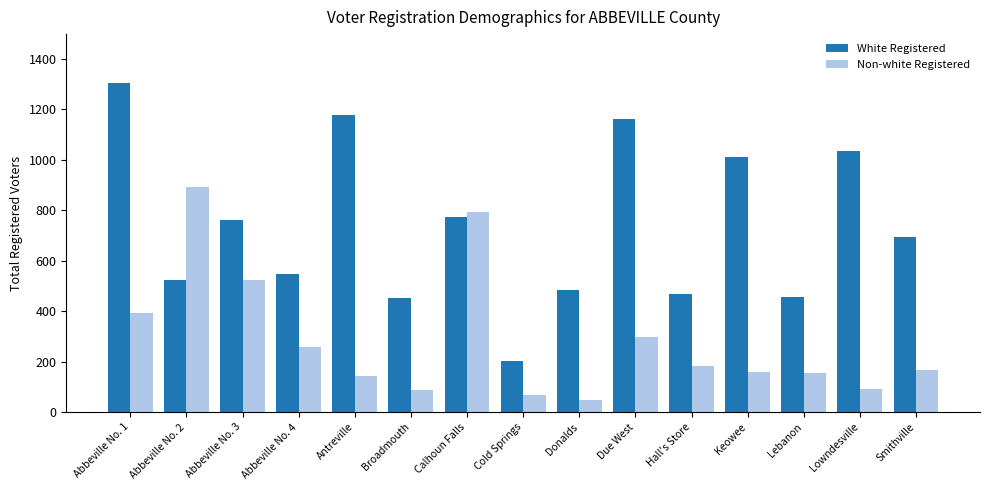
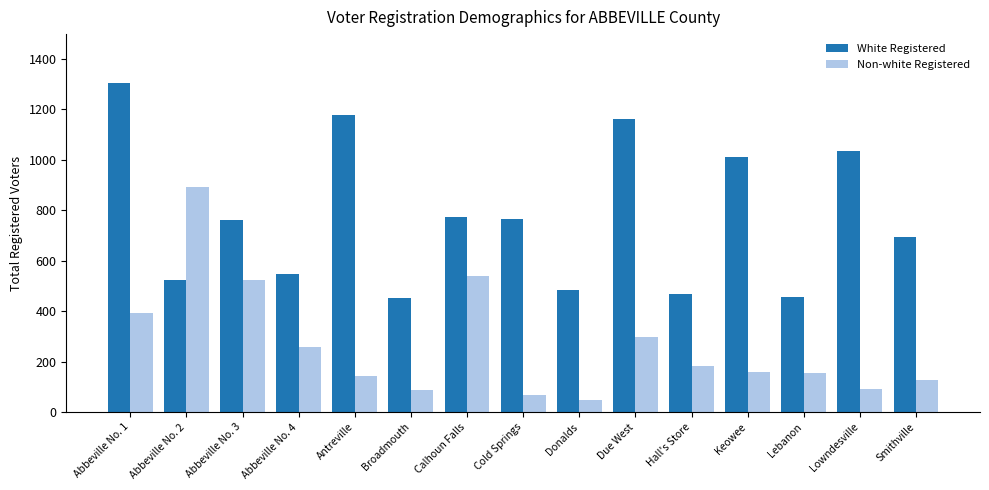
  {
    "White Registered": {
      "Abbeville No. 1": 1300,
      "Abbeville No. 2": 520,
      "Abbeville No. 3": 760,
      "Abbeville No. 4": 550,
      "Antreville": 1180,
      "Broadmouth": 450,
      "Calhoun Falls": 770,
-     "Cold Springs": 200,
+     "Cold Springs": 770,
      "Donalds": 480,
      "Due West": 1160,
      "Hall's Store": 470,
      "Keowee": 1010,
      "Lebanon": 460,
      "Lowndesville": 1040,
      "Smithville": 690
    },
    "Non-white Registered": {
      "Abbeville No. 1": 390,
      "Abbeville No. 2": 890,
      "Abbeville No. 3": 520,
      "Abbeville No. 4": 260,
      "Antreville": 140,
      "Broadmouth": 90,
-     "Calhoun Falls": 790,
+     "Calhoun Falls": 540,
      "Cold Springs": 70,
      "Donalds": 50,
      "Due West": 300,
      "Hall's Store": 180,
      "Keowee": 160,
      "Lebanon": 150,
      "Lowndesville": 90,
-     "Smithville": 170
+     "Smithville": 130
    }
  }
